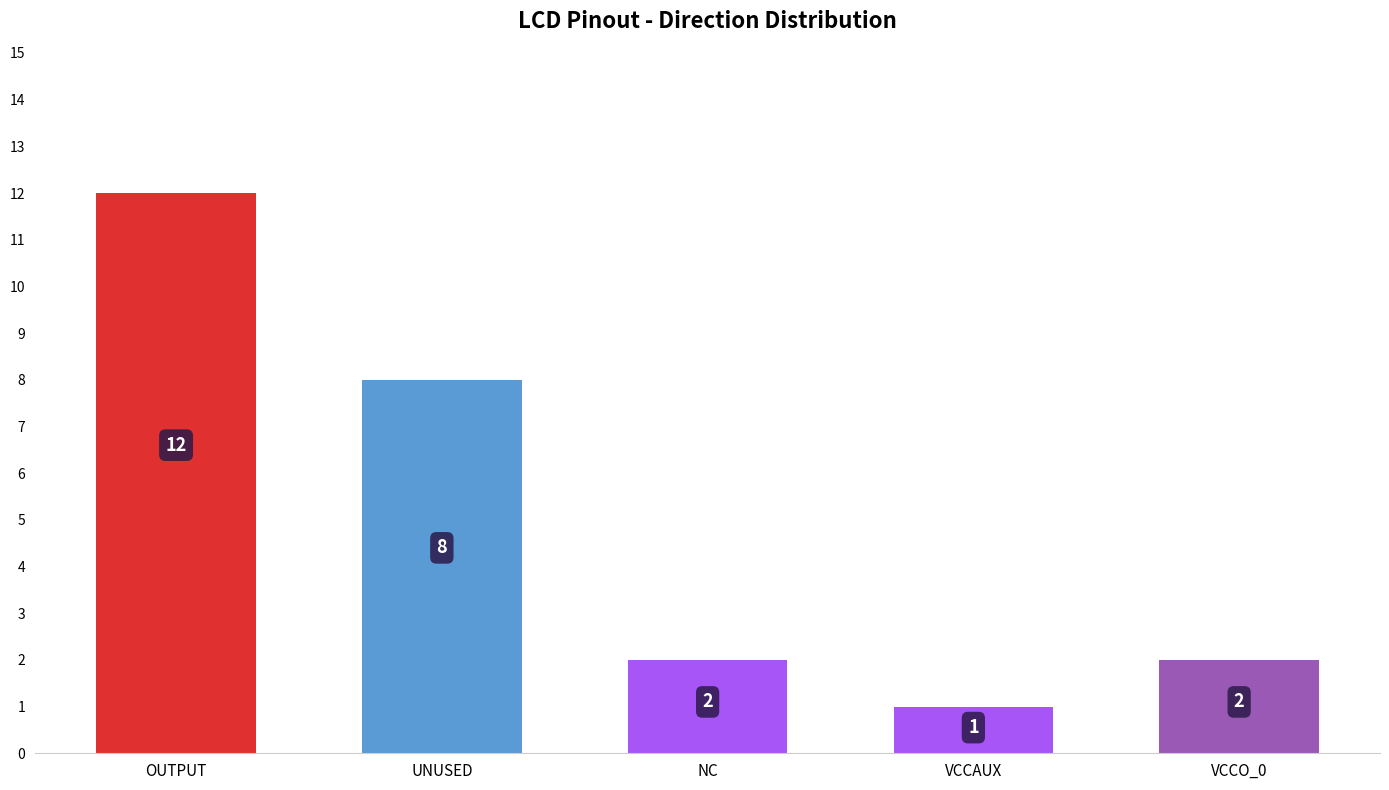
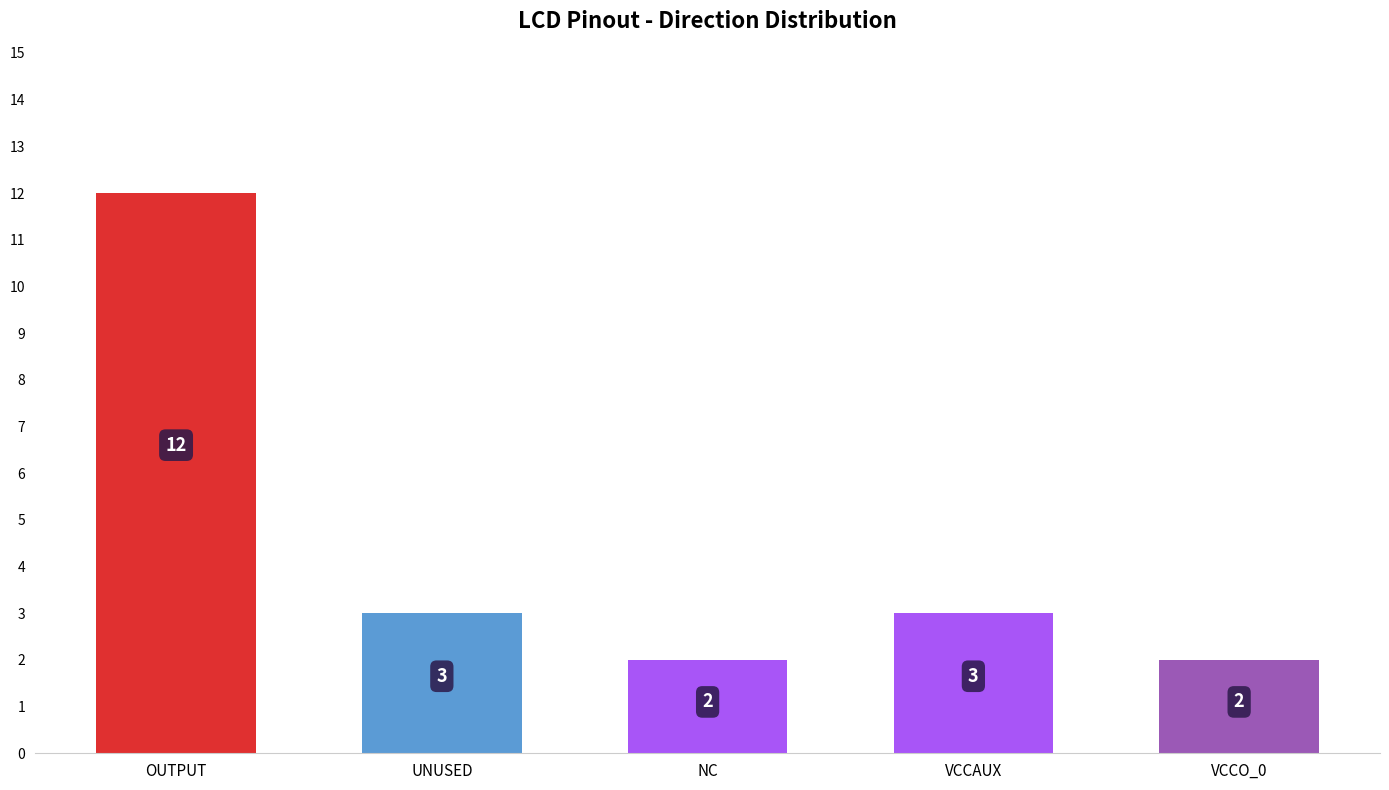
  {
-   "UNUSED": 8,
-   "VCCAUX": 1
+   "UNUSED": 3,
+   "VCCAUX": 3
  }
